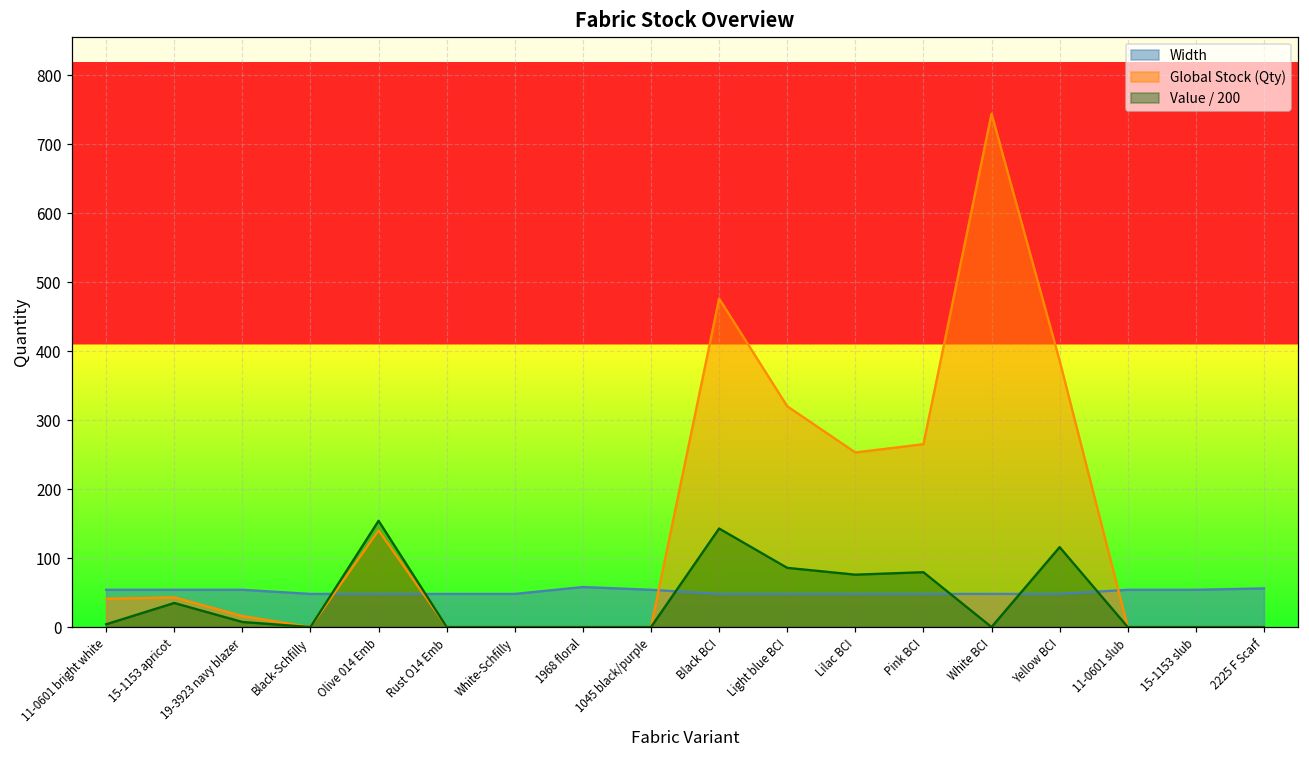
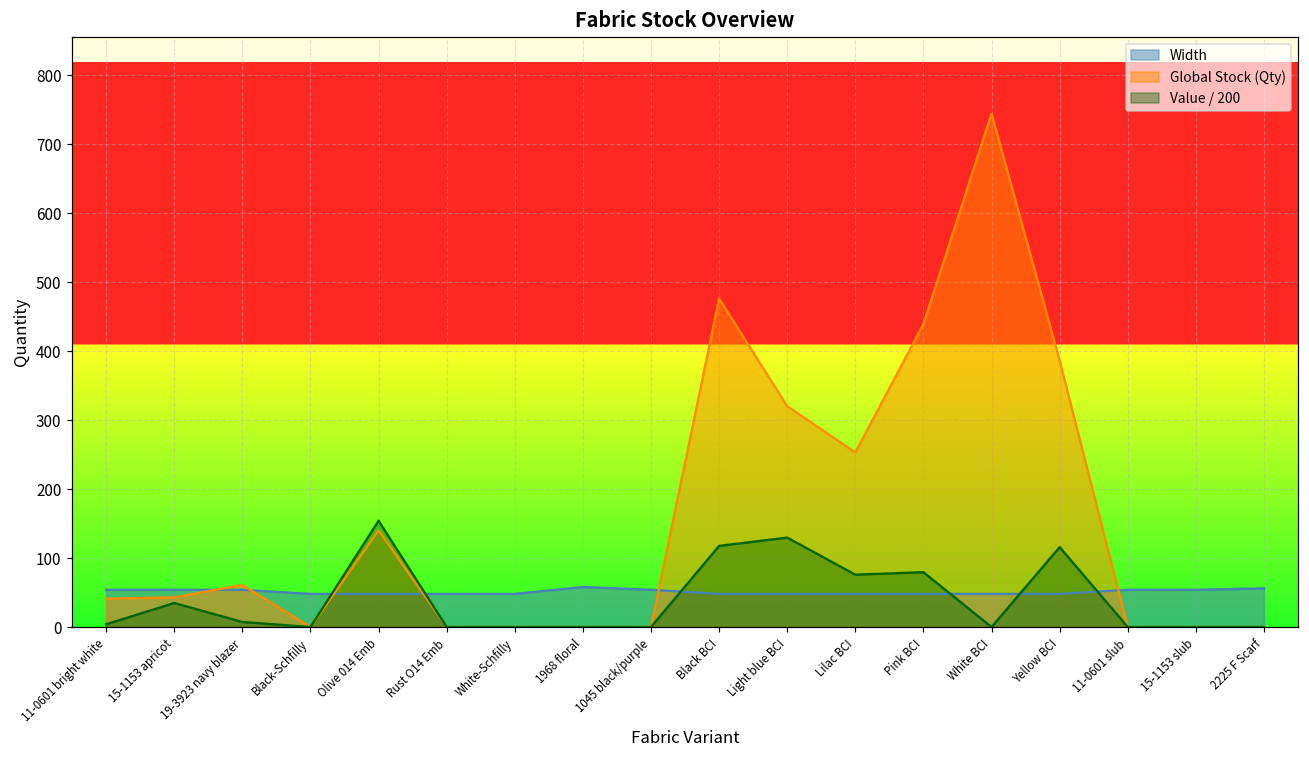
  {
    "Width": {
      "11-0601 bright white": 50,
      "15-1153 apricot": 50,
      "19-3923 navy blazer": 50,
      "Black-Schfilly": 50,
      "Olive 014 Emb": 50,
      "Rust O14 Emb": 50,
      "White-Schfilly": 50,
      "1968 floral": 60,
      "1045 black/purple": 50,
      "Black BCI": 50,
      "Light blue BCI": 50,
      "Lilac BCI": 50,
      "Pink BCI": 50,
      "White BCI": 50,
      "Yellow BCI": 50,
      "11-0601 slub": 50,
      "15-1153 slub": 50,
      "2225 F Scarf": 60
    },
    "Global Stock (Qty)": {
      "11-0601 bright white": 40,
      "15-1153 apricot": 40,
-     "19-3923 navy blazer": 20,
+     "19-3923 navy blazer": 60,
      "Olive 014 Emb": 140,
      "Black BCI": 480,
      "Light blue BCI": 320,
      "Lilac BCI": 250,
-     "Pink BCI": 270,
+     "Pink BCI": 440,
      "White BCI": 740,
      "Yellow BCI": 390
    },
    "Value / 200": {
      "11-0601 bright white": 0,
      "15-1153 apricot": 30,
      "19-3923 navy blazer": 10,
      "Olive 014 Emb": 150,
-     "Black BCI": 140,
-     "Light blue BCI": 90,
+     "Black BCI": 120,
+     "Light blue BCI": 130,
      "Lilac BCI": 80,
      "Pink BCI": 80,
      "White BCI": 0,
      "Yellow BCI": 120
    }
  }
